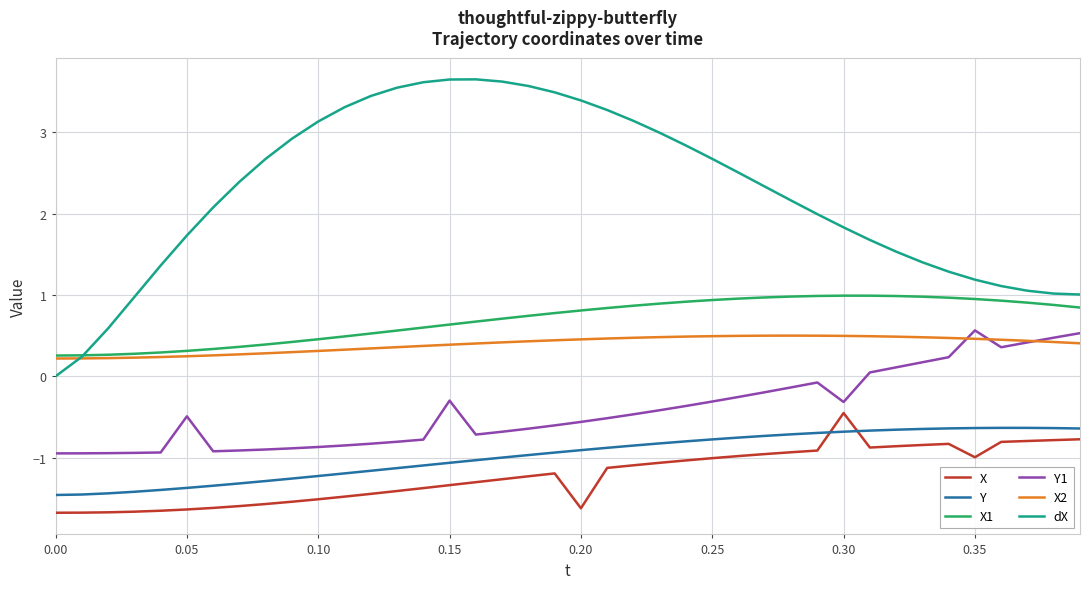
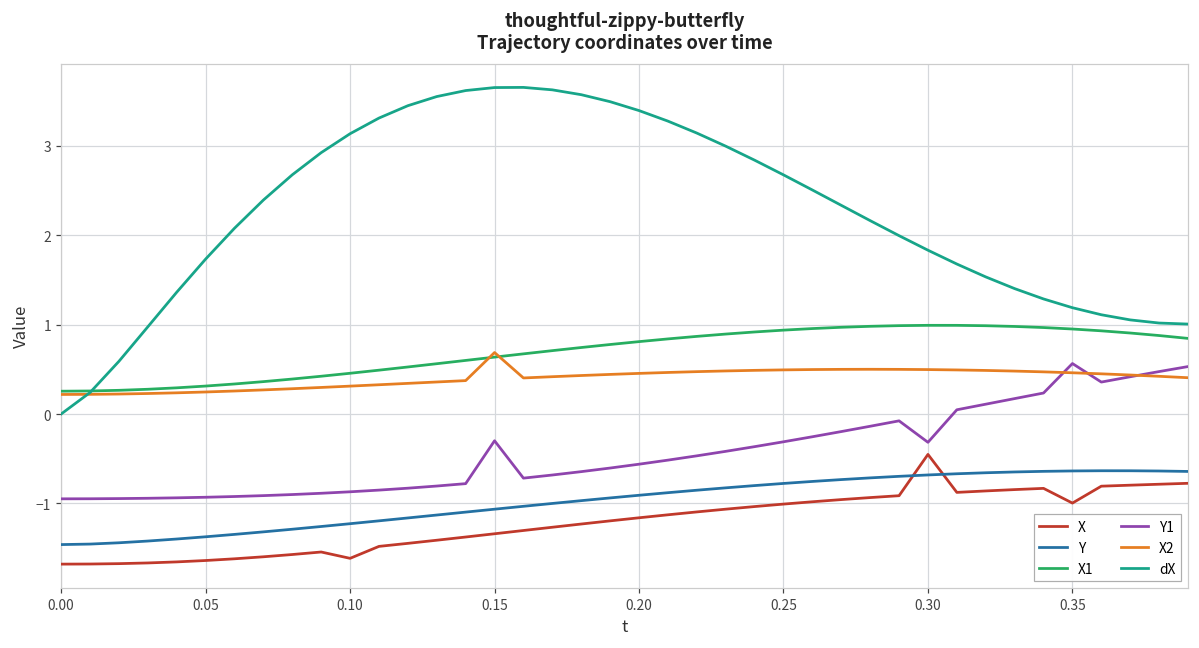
  {
    "X": {
      "0.00": -1.7,
      "0.05": -1.6,
-     "0.10": -1.5,
+     "0.10": -1.6,
      "0.15": -1.3,
-     "0.20": -1.6,
+     "0.20": -1.2,
      "0.25": -1.0,
      "0.30": -0.5,
      "0.35": -1.0
    },
    "Y1": {
      "0.00": -0.9,
-     "0.05": -0.5,
+     "0.05": -0.9,
      "0.10": -0.9,
      "0.15": -0.3,
      "0.20": -0.6,
      "0.25": -0.3,
      "0.30": -0.3,
      "0.35": 0.6
    },
    "X2": {
      "0.00": 0.2,
      "0.05": 0.2,
      "0.10": 0.3,
-     "0.15": 0.4,
+     "0.15": 0.7,
      "0.20": 0.5,
      "0.25": 0.5,
      "0.30": 0.5,
      "0.35": 0.5
    }
  }
